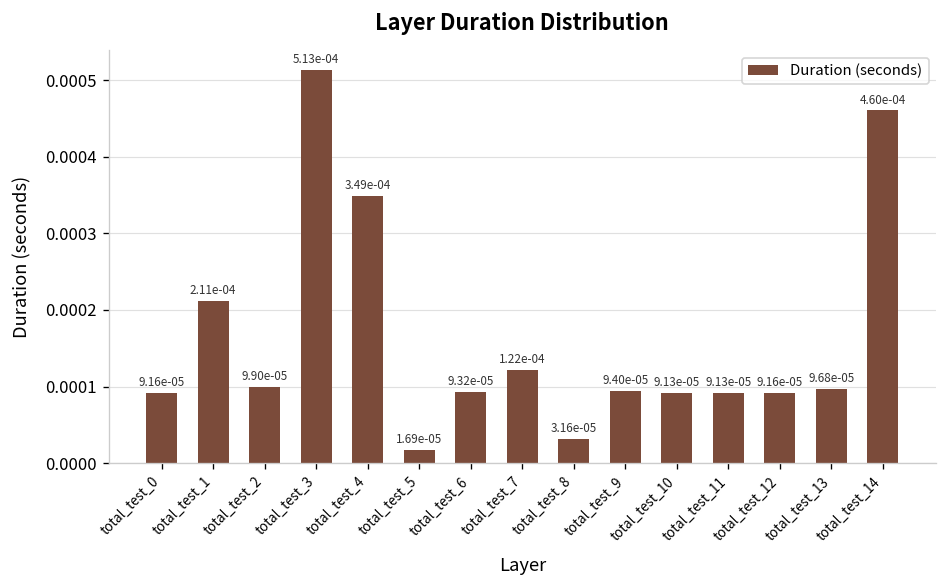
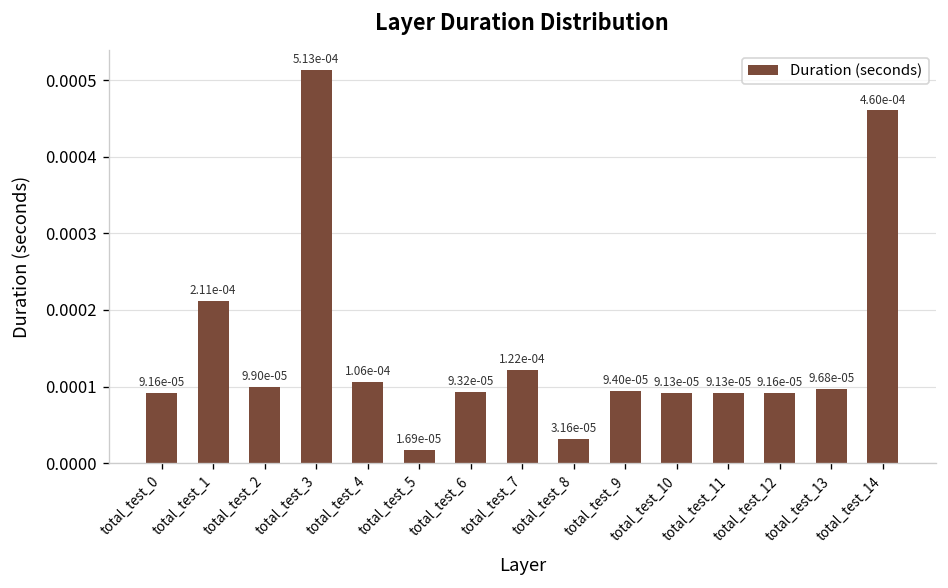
  {
    "total_test_0": "9.16e-05",
    "total_test_1": "2.11e-04",
    "total_test_2": "9.90e-05",
    "total_test_3": "5.13e-04",
-   "total_test_4": "3.49e-04",
+   "total_test_4": "1.06e-04",
    "total_test_5": "1.69e-05",
    "total_test_6": "9.32e-05",
    "total_test_7": "1.22e-04",
    "total_test_8": "3.16e-05",
    "total_test_9": "9.40e-05",
    "total_test_10": "9.13e-05",
    "total_test_11": "9.13e-05",
    "total_test_12": "9.16e-05",
    "total_test_13": "9.68e-05",
    "total_test_14": "4.60e-04"
  }
